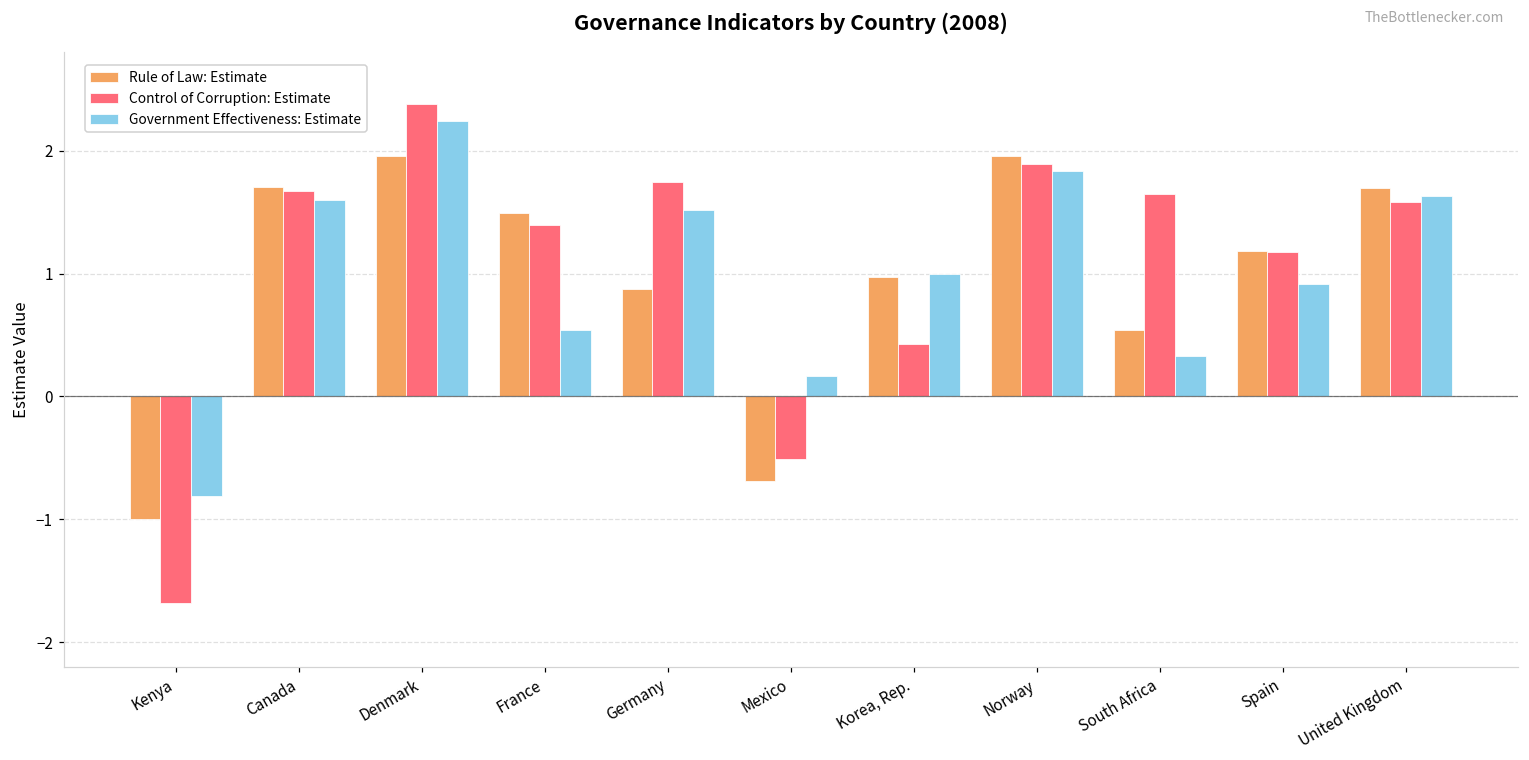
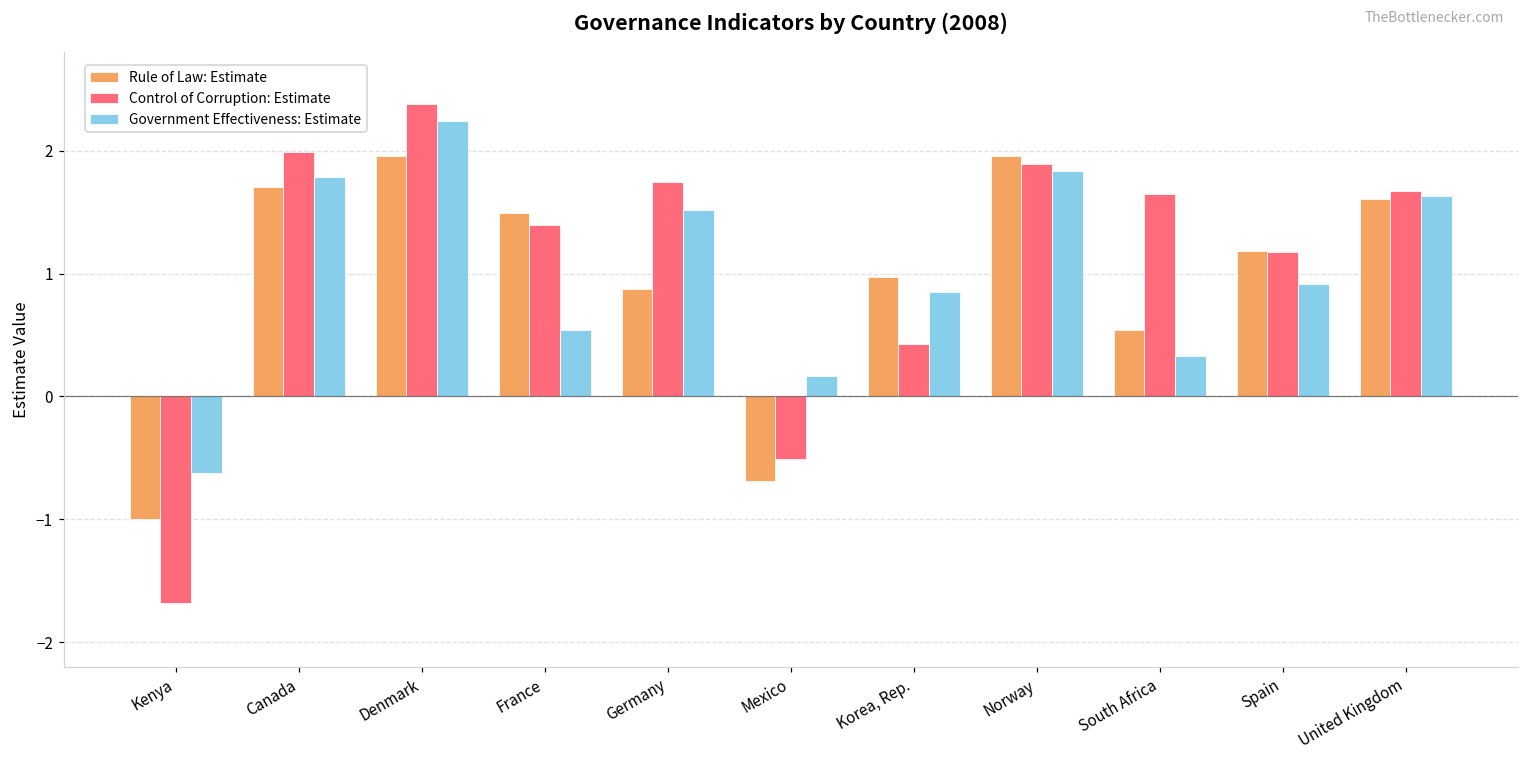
  {
    "Rule of Law: Estimate": {
      "Kenya": -1.00,
      "Canada": 1.70,
      "Denmark": 1.95,
      "France": 1.50,
      "Germany": 0.87,
      "Mexico": -0.69,
      "Korea, Rep.": 0.98,
      "Norway": 1.96,
      "South Africa": 0.54,
      "Spain": 1.18,
-     "United Kingdom": 1.70
+     "United Kingdom": 1.61
    },
    "Control of Corruption: Estimate": {
      "Kenya": -1.68,
-     "Canada": 1.68,
+     "Canada": 1.99,
      "Denmark": 2.38,
      "France": 1.40,
      "Germany": 1.75,
      "Mexico": -0.51,
      "Korea, Rep.": 0.43,
      "Norway": 1.89,
      "South Africa": 1.65,
      "Spain": 1.18,
-     "United Kingdom": 1.58
+     "United Kingdom": 1.67
    },
    "Government Effectiveness: Estimate": {
-     "Kenya": -0.81,
-     "Canada": 1.60,
+     "Kenya": -0.62,
+     "Canada": 1.78,
      "Denmark": 2.24,
      "France": 0.54,
      "Germany": 1.51,
      "Mexico": 0.17,
-     "Korea, Rep.": 0.99,
+     "Korea, Rep.": 0.85,
      "Norway": 1.83,
      "South Africa": 0.33,
      "Spain": 0.91,
      "United Kingdom": 1.63
    }
  }
